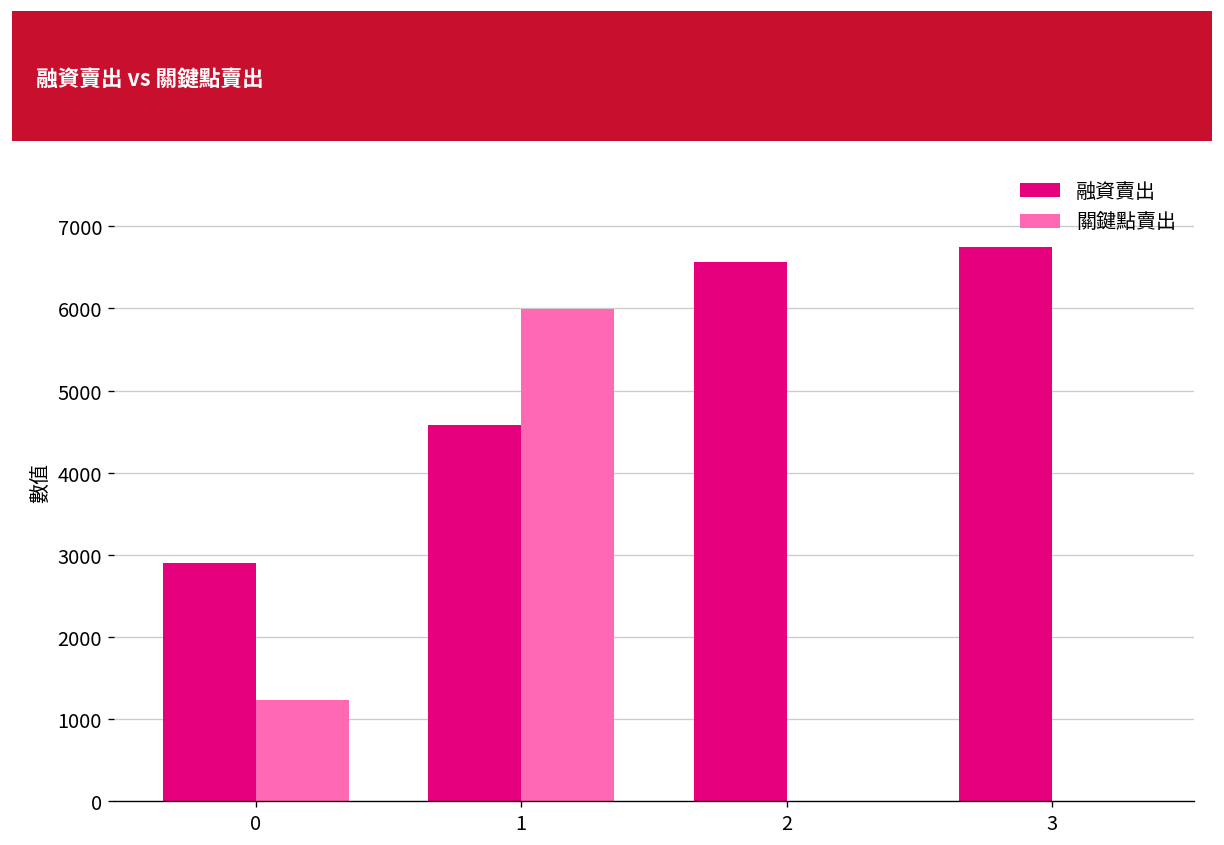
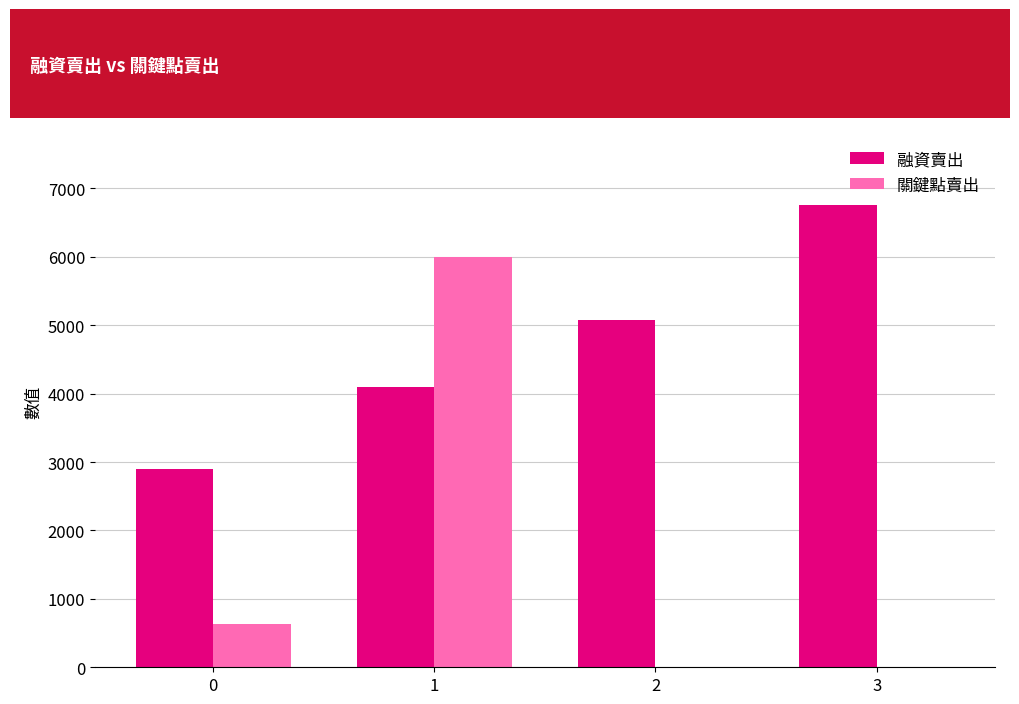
  {
    "融資賣出": {
      "0": 2900,
-     "1": 4600,
-     "2": 6600,
+     "1": 4100,
+     "2": 5100,
      "3": 6800
    },
    "關鍵點賣出": {
-     "0": 1200,
+     "0": 600,
      "1": 6000,
      "2": 0,
      "3": 0
    }
  }
